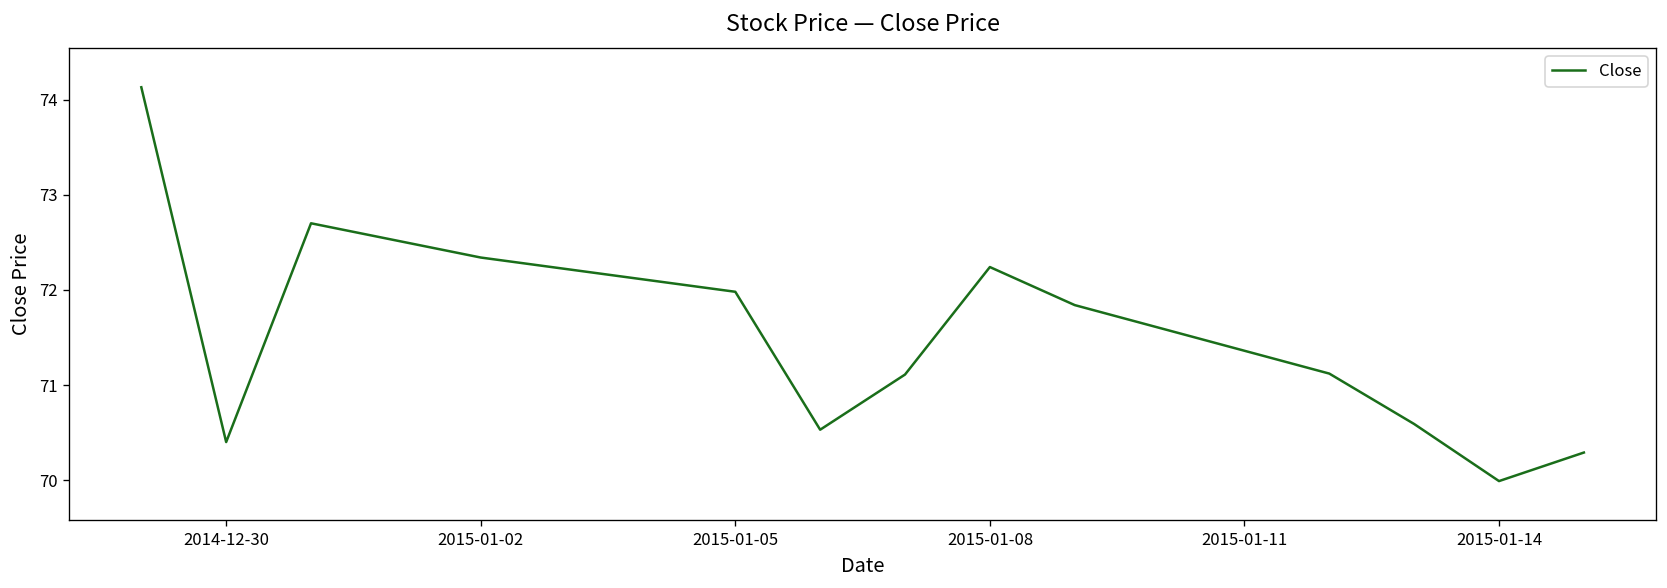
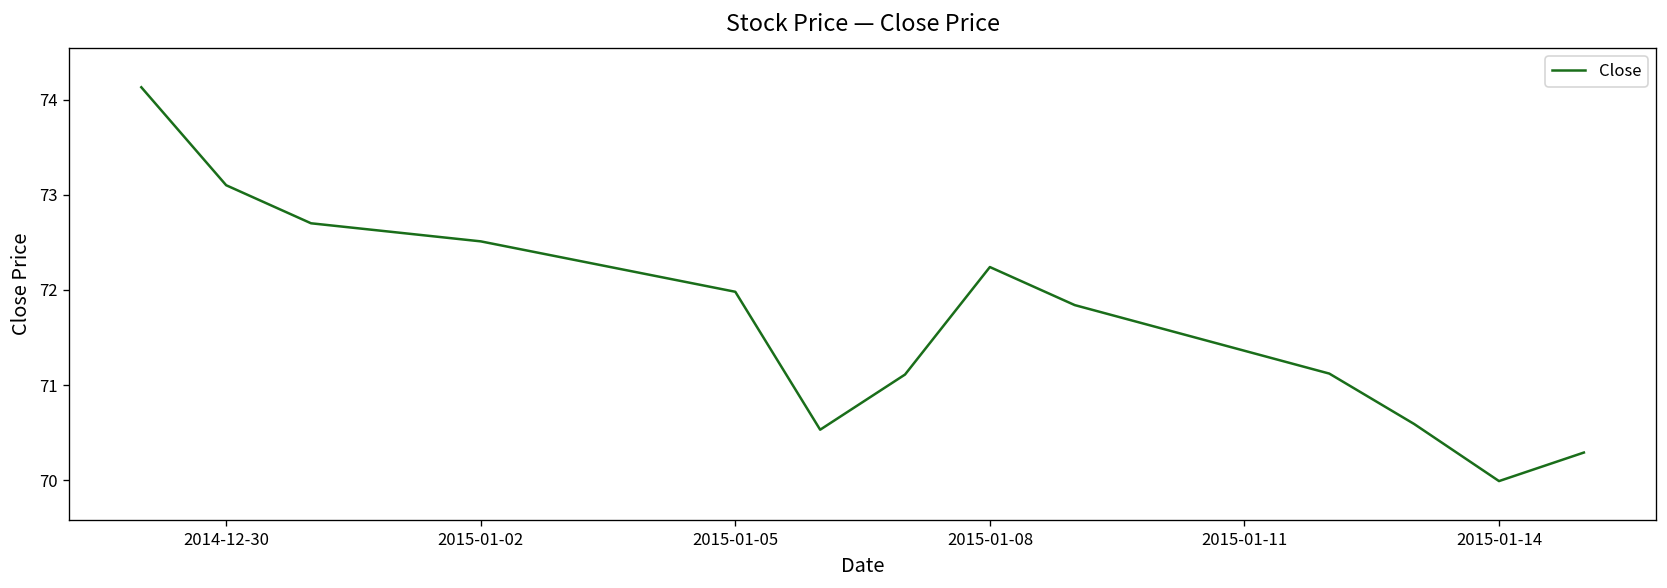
  {
-   "2014-12-30": 70.4,
-   "2015-01-02": 72.3,
+   "2014-12-30": 73.1,
+   "2015-01-02": 72.5,
    "2015-01-05": 72.0,
    "2015-01-08": 72.2,
    "2015-01-14": 70.0
  }
